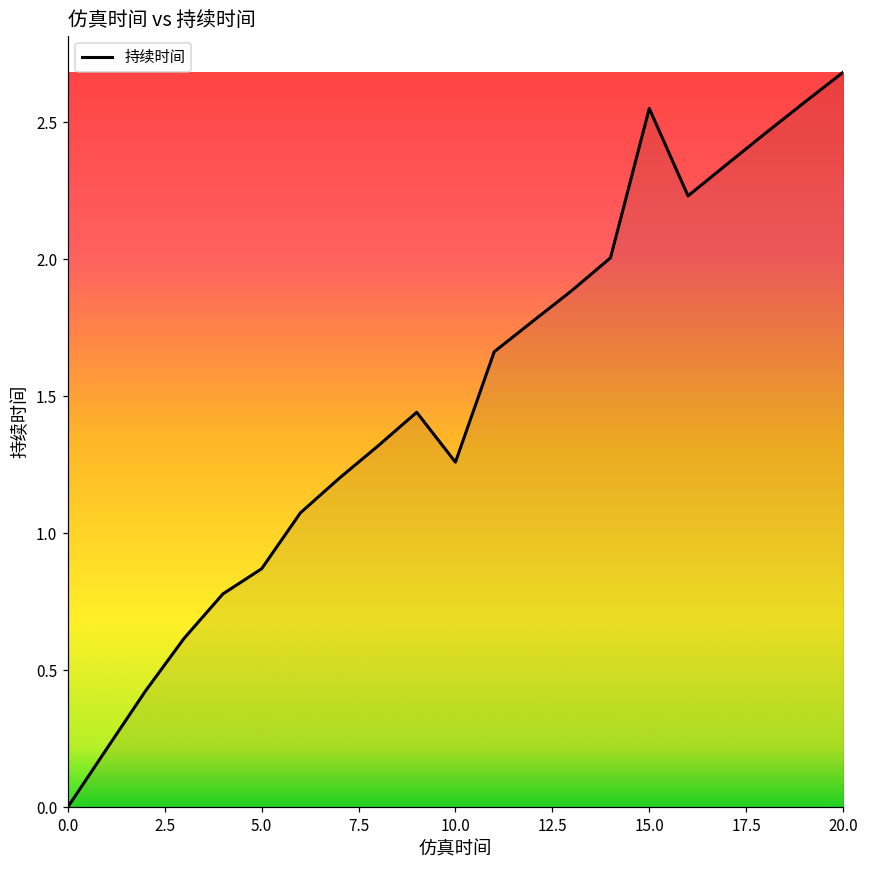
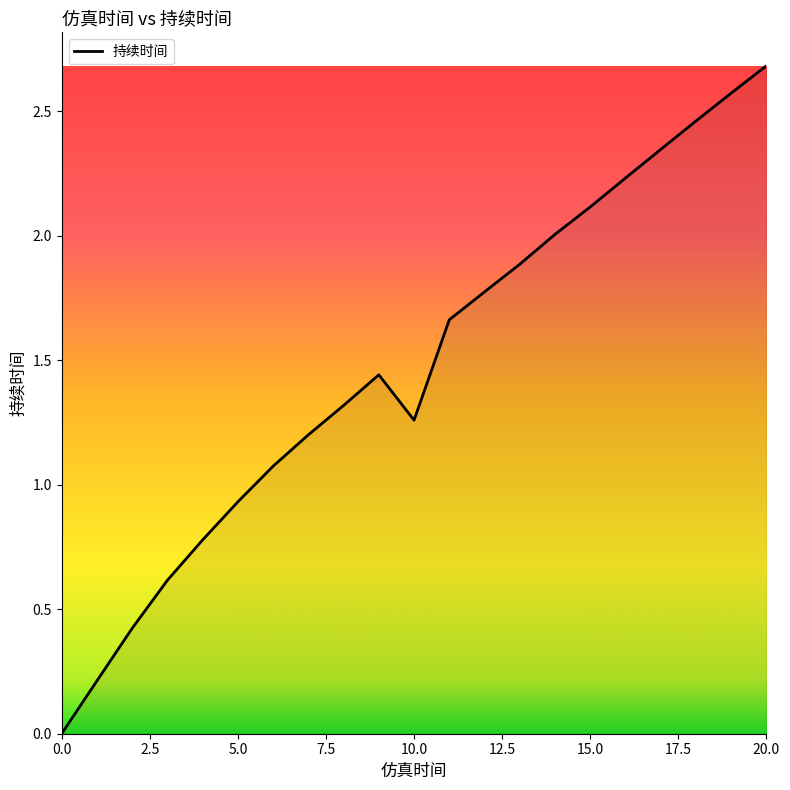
  {
    "0.0": 0.00,
-   "5.0": 0.87,
+   "5.0": 0.93,
    "10.0": 1.26,
-   "15.0": 2.55,
+   "15.0": 2.12,
    "20.0": 2.68
  }
